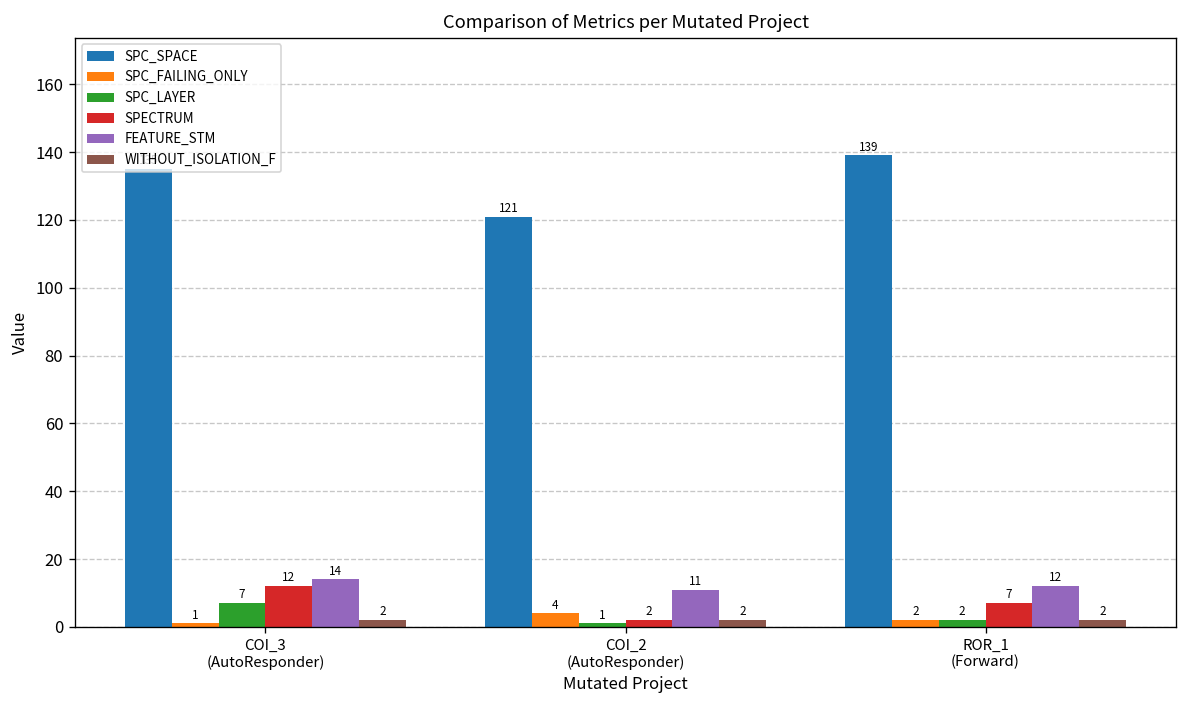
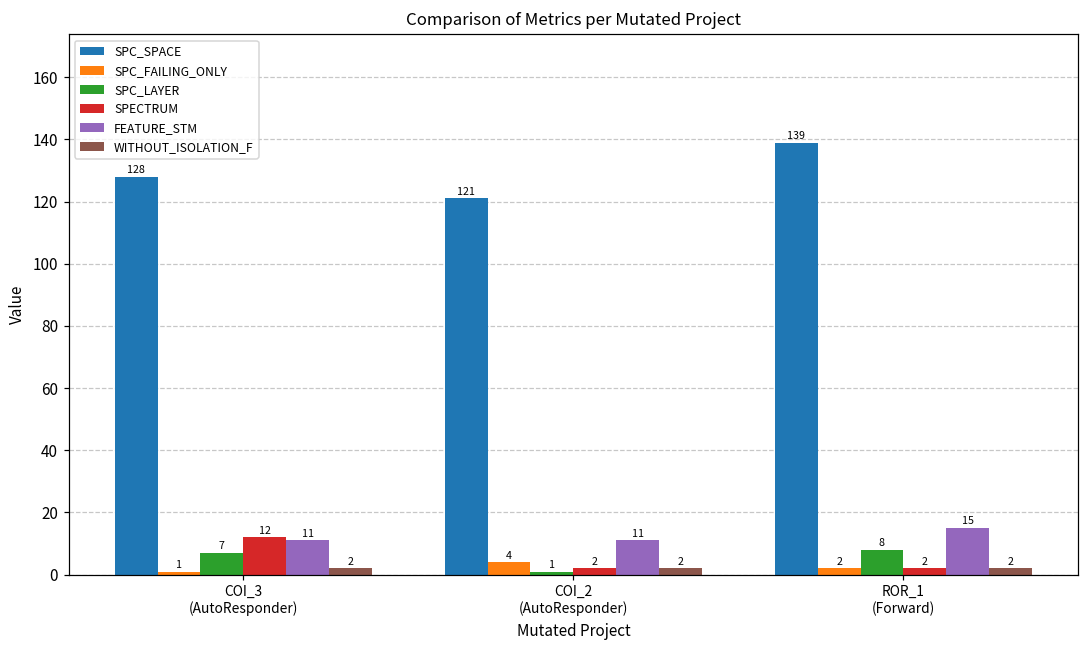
  {
    "SPC_SPACE": {
-     "COI_3 (AutoResponder)": 135
+     "COI_3 (AutoResponder)": 128
    },
    "SPC_FAILING_ONLY": {
      "COI_3 (AutoResponder)": 1,
      "COI_2 (AutoResponder)": 4,
      "ROR_1 (Forward)": 2
    },
    "SPC_LAYER": {
      "COI_3 (AutoResponder)": 7,
      "COI_2 (AutoResponder)": 1,
-     "ROR_1 (Forward)": 2
+     "ROR_1 (Forward)": 8
    },
    "SPECTRUM": {
      "COI_3 (AutoResponder)": 12,
      "COI_2 (AutoResponder)": 2,
-     "ROR_1 (Forward)": 7
+     "ROR_1 (Forward)": 2
    },
    "FEATURE_STM": {
-     "COI_3 (AutoResponder)": 14,
+     "COI_3 (AutoResponder)": 11,
      "COI_2 (AutoResponder)": 11,
-     "ROR_1 (Forward)": 12
+     "ROR_1 (Forward)": 15
    },
    "WITHOUT_ISOLATION_F": {
      "COI_3 (AutoResponder)": 2,
      "COI_2 (AutoResponder)": 2,
      "ROR_1 (Forward)": 2
    }
  }
